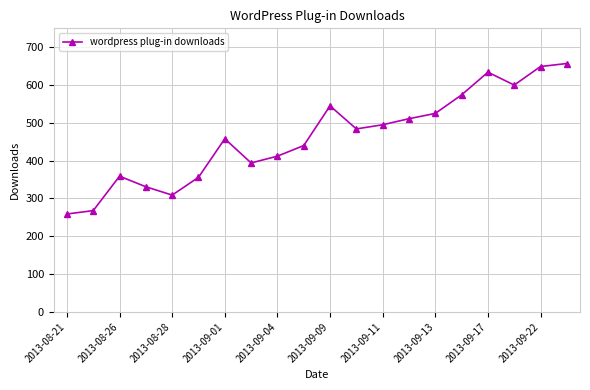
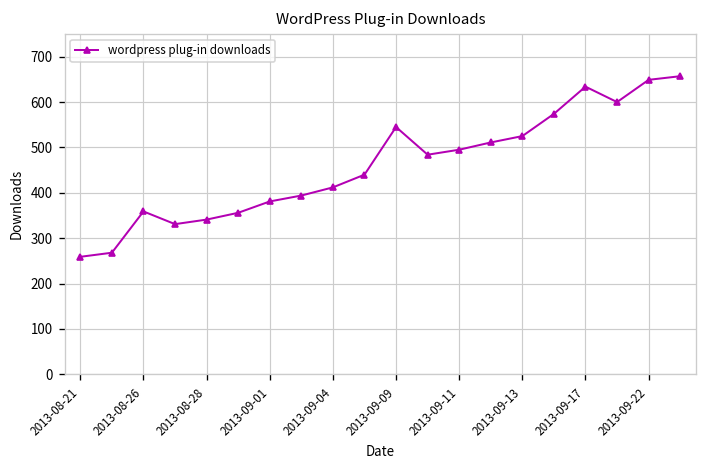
  {
    "2013-08-21": 260,
    "2013-08-26": 360,
-   "2013-08-28": 310,
-   "2013-09-01": 460,
+   "2013-08-28": 340,
+   "2013-09-01": 380,
    "2013-09-04": 410,
    "2013-09-09": 550,
    "2013-09-11": 500,
    "2013-09-13": 530,
    "2013-09-17": 630,
    "2013-09-22": 650
  }
